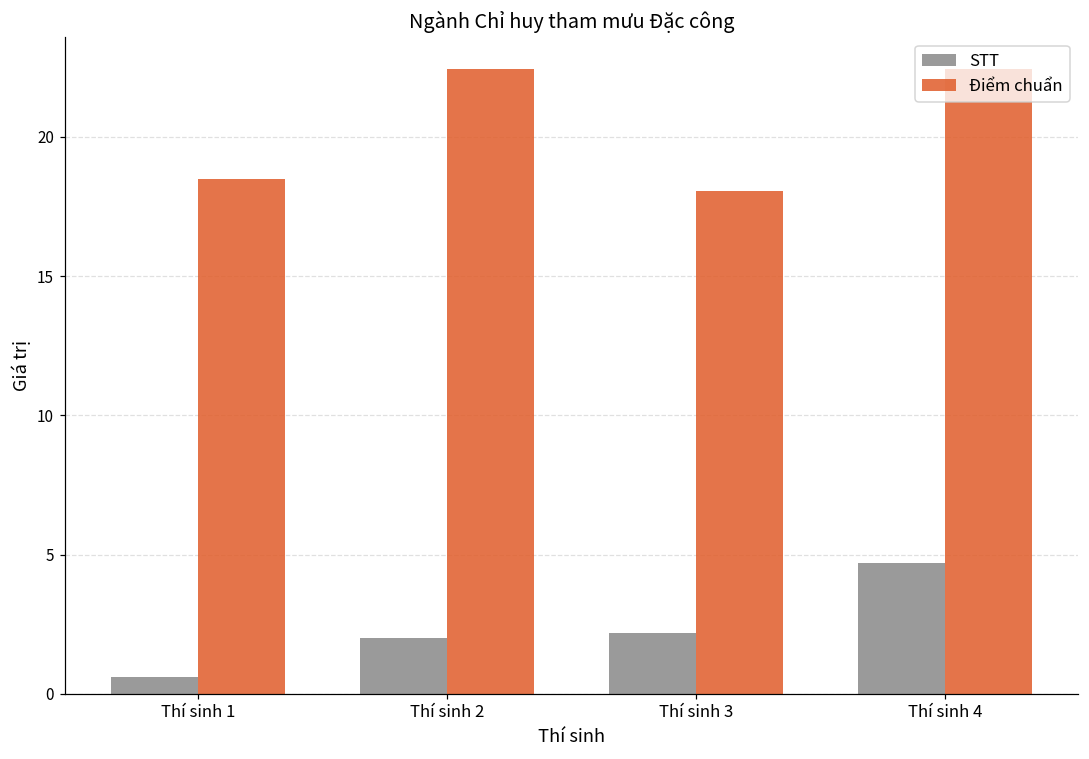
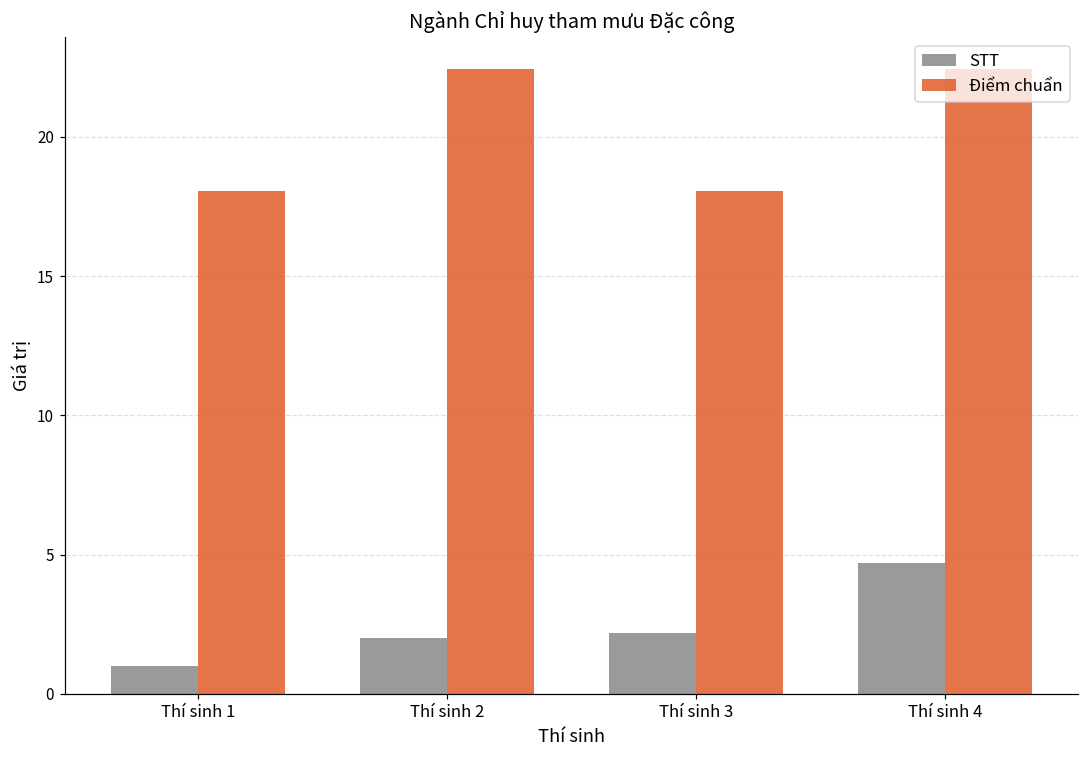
  {
    "STT": {
-     "Thí sinh 1": 0.6,
+     "Thí sinh 1": 1.0,
      "Thí sinh 2": 2.0,
      "Thí sinh 3": 2.2,
      "Thí sinh 4": 4.7
    },
    "Điểm chuẩn": {
-     "Thí sinh 1": 18.5,
+     "Thí sinh 1": 18.1,
      "Thí sinh 2": 22.5,
      "Thí sinh 3": 18.1
    }
  }
